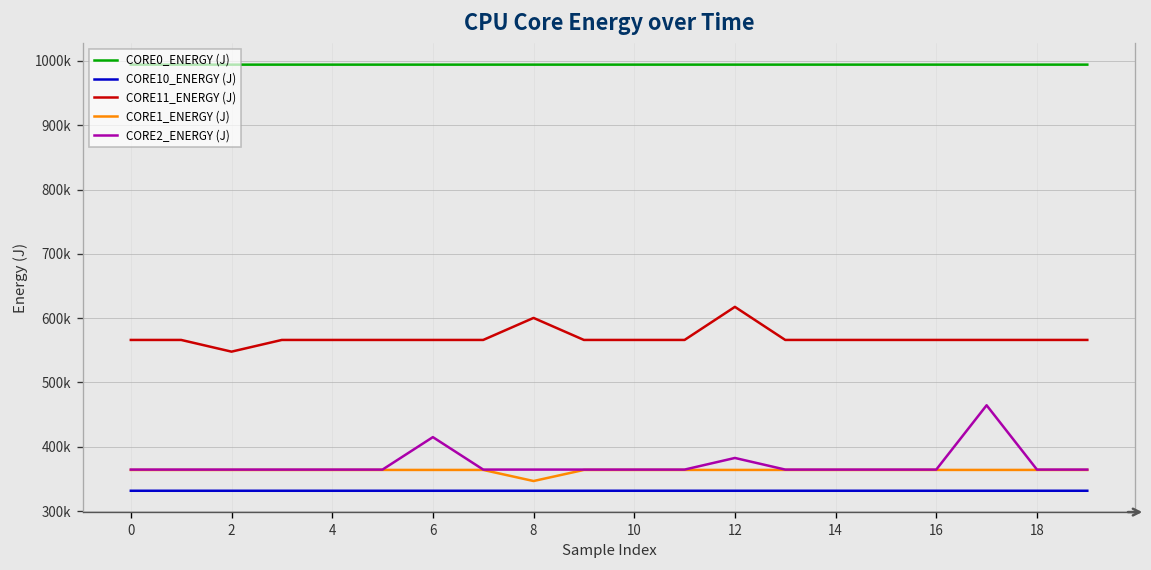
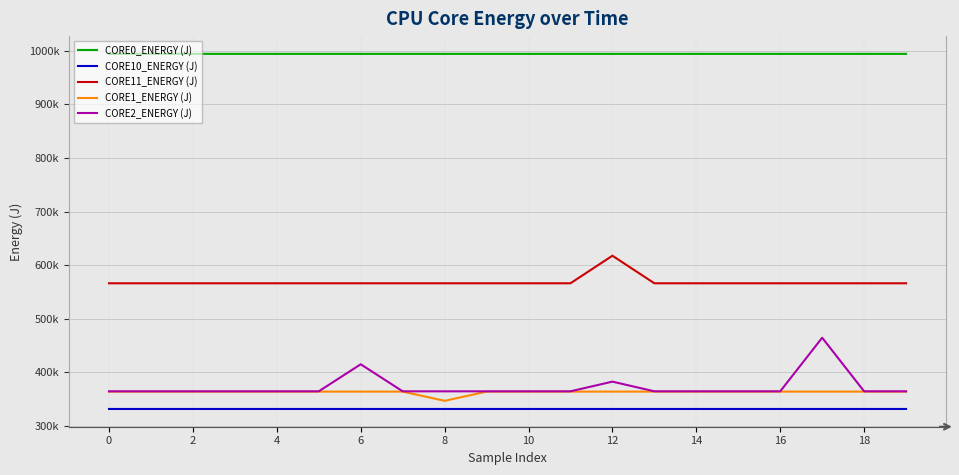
  {
    "CORE0_ENERGY (J)": {
      "4": 990000,
      "6": 990000,
      "8": 990000,
      "10": 990000,
      "12": 990000,
      "14": 990000,
      "16": 990000,
      "18": 990000
    },
    "CORE10_ENERGY (J)": {
      "0": 330000,
      "2": 330000,
      "4": 330000,
      "6": 330000,
      "8": 330000,
      "10": 330000,
      "12": 330000,
      "14": 330000,
      "16": 330000,
      "18": 330000
    },
    "CORE11_ENERGY (J)": {
      "0": 570000,
-     "2": 550000,
+     "2": 570000,
      "4": 570000,
      "6": 570000,
-     "8": 600000,
+     "8": 570000,
      "10": 570000,
      "12": 620000,
      "14": 570000,
      "16": 570000,
      "18": 570000
    },
    "CORE1_ENERGY (J)": {
      "6": 360000,
      "8": 350000,
      "12": 360000
    },
    "CORE2_ENERGY (J)": {
      "6": 410000,
      "8": 360000,
      "12": 380000
    }
  }
